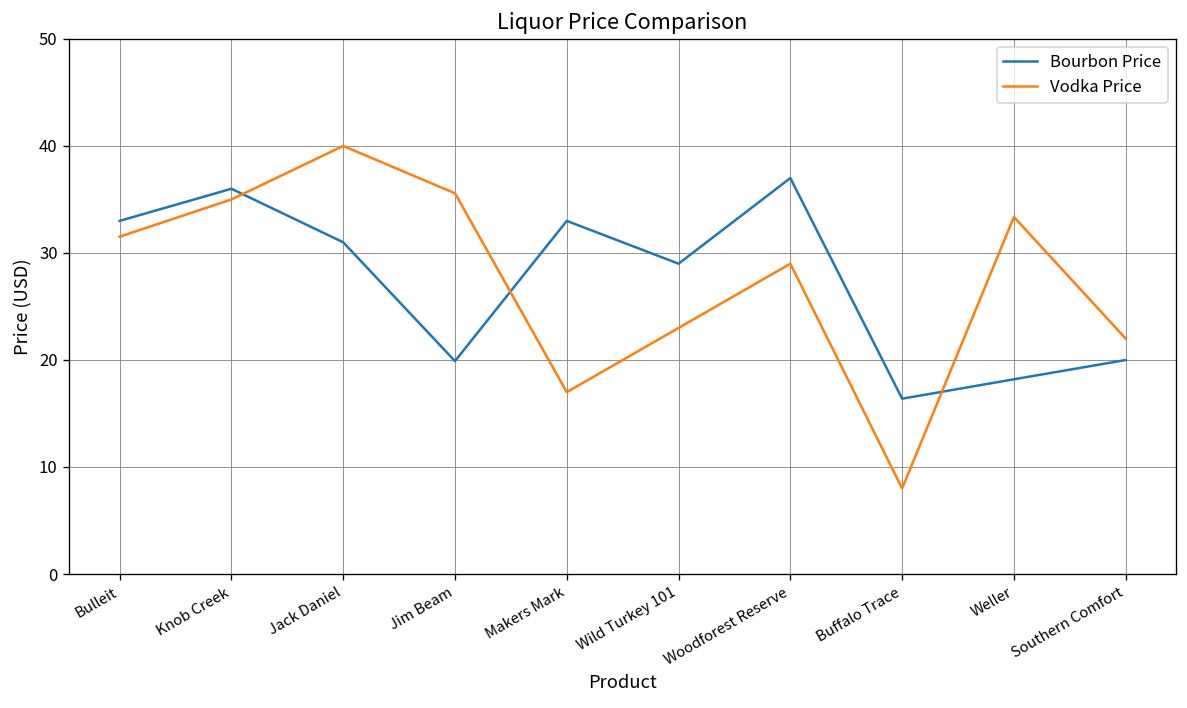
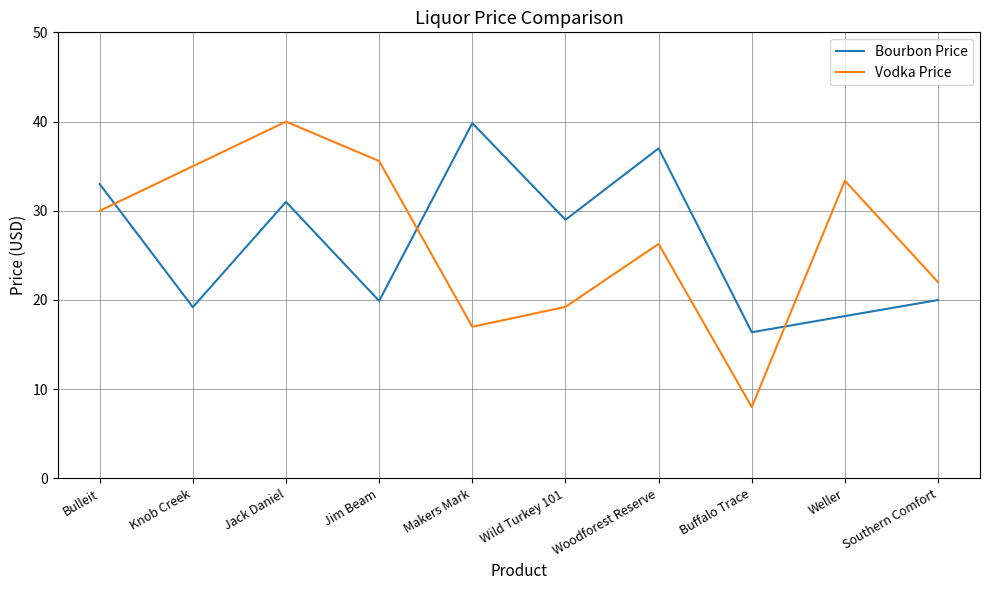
  {
    "Bourbon Price": {
      "Bulleit": 33,
-     "Knob Creek": 36,
+     "Knob Creek": 19,
      "Jack Daniel": 31,
      "Jim Beam": 20,
-     "Makers Mark": 33,
+     "Makers Mark": 40,
      "Wild Turkey 101": 29,
      "Woodforest Reserve": 37,
      "Buffalo Trace": 16,
      "Weller": 18,
      "Southern Comfort": 20
    },
    "Vodka Price": {
-     "Bulleit": 32,
+     "Bulleit": 30,
      "Knob Creek": 35,
      "Jack Daniel": 40,
      "Jim Beam": 36,
      "Makers Mark": 17,
-     "Wild Turkey 101": 23,
-     "Woodforest Reserve": 29,
+     "Wild Turkey 101": 19,
+     "Woodforest Reserve": 26,
      "Buffalo Trace": 8,
      "Weller": 33,
      "Southern Comfort": 22
    }
  }
